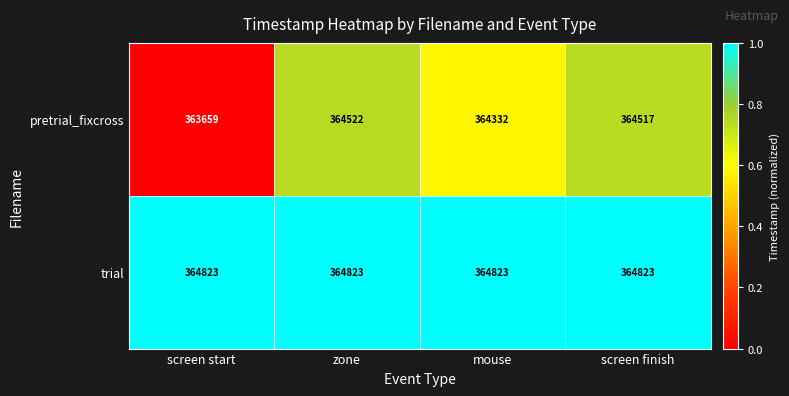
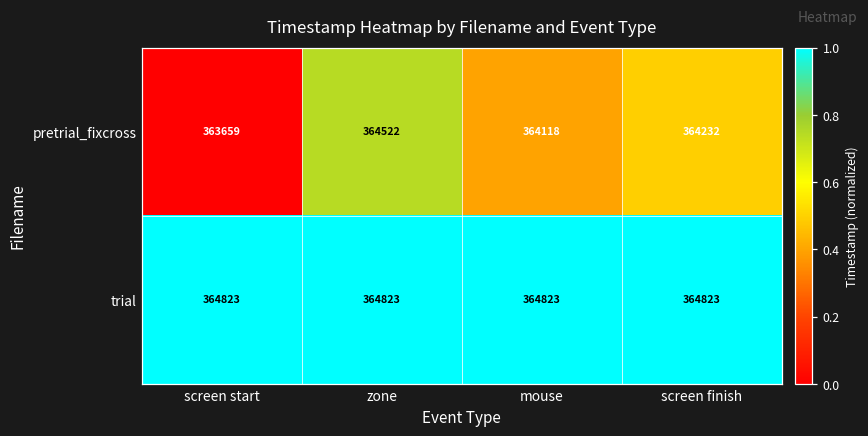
  {
    "pretrial_fixcross": {
      "screen start": 363659,
      "zone": 364522,
-     "mouse": 364332,
-     "screen finish": 364517
+     "mouse": 364118,
+     "screen finish": 364232
    },
    "trial": {
      "screen start": 364823,
      "zone": 364823,
      "mouse": 364823,
      "screen finish": 364823
    }
  }
